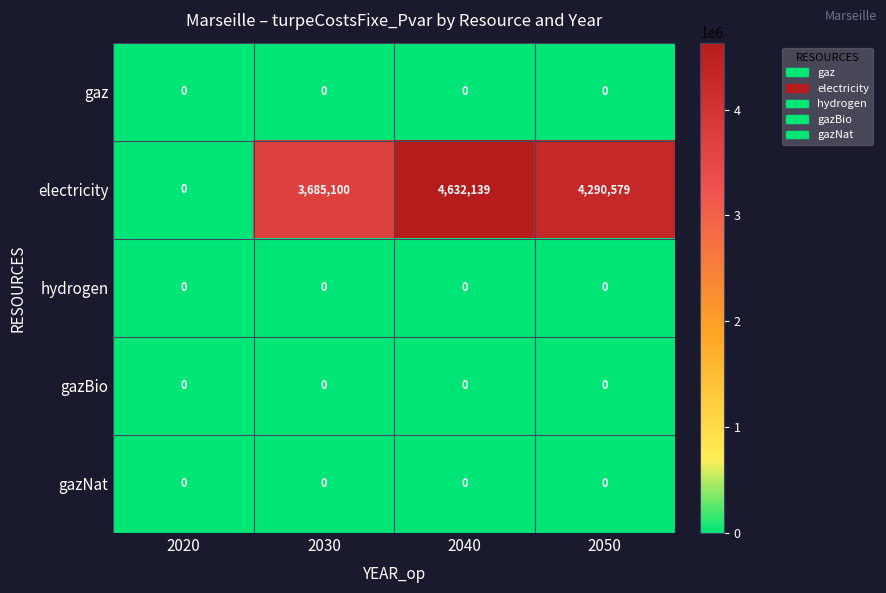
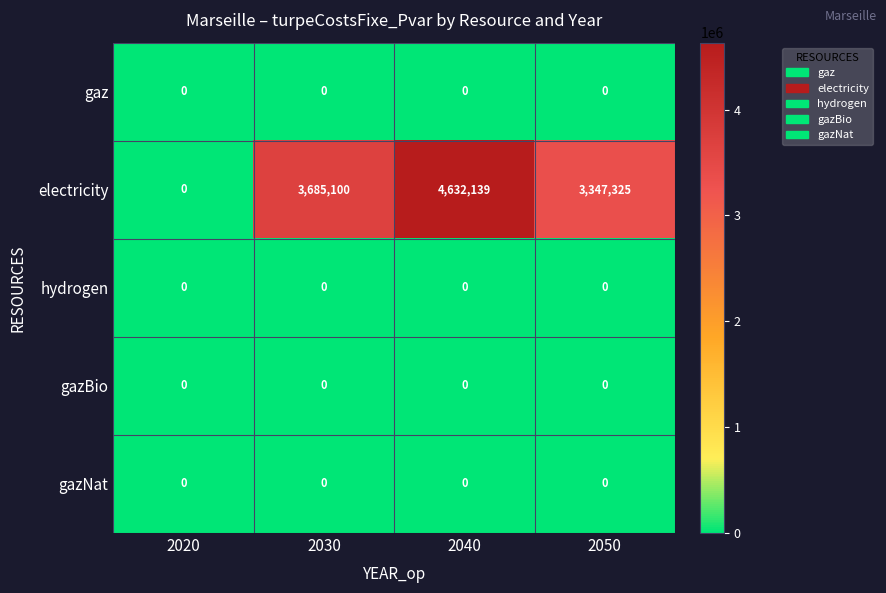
  {
    "gaz": {
      "2020": "0",
      "2030": "0",
      "2040": "0",
      "2050": "0"
    },
    "electricity": {
      "2020": "0",
      "2030": "3,685,100",
      "2040": "4,632,139",
-     "2050": "4,290,579"
+     "2050": "3,347,325"
    },
    "hydrogen": {
      "2020": "0",
      "2030": "0",
      "2040": "0",
      "2050": "0"
    },
    "gazBio": {
      "2020": "0",
      "2030": "0",
      "2040": "0",
      "2050": "0"
    },
    "gazNat": {
      "2020": "0",
      "2030": "0",
      "2040": "0",
      "2050": "0"
    }
  }
